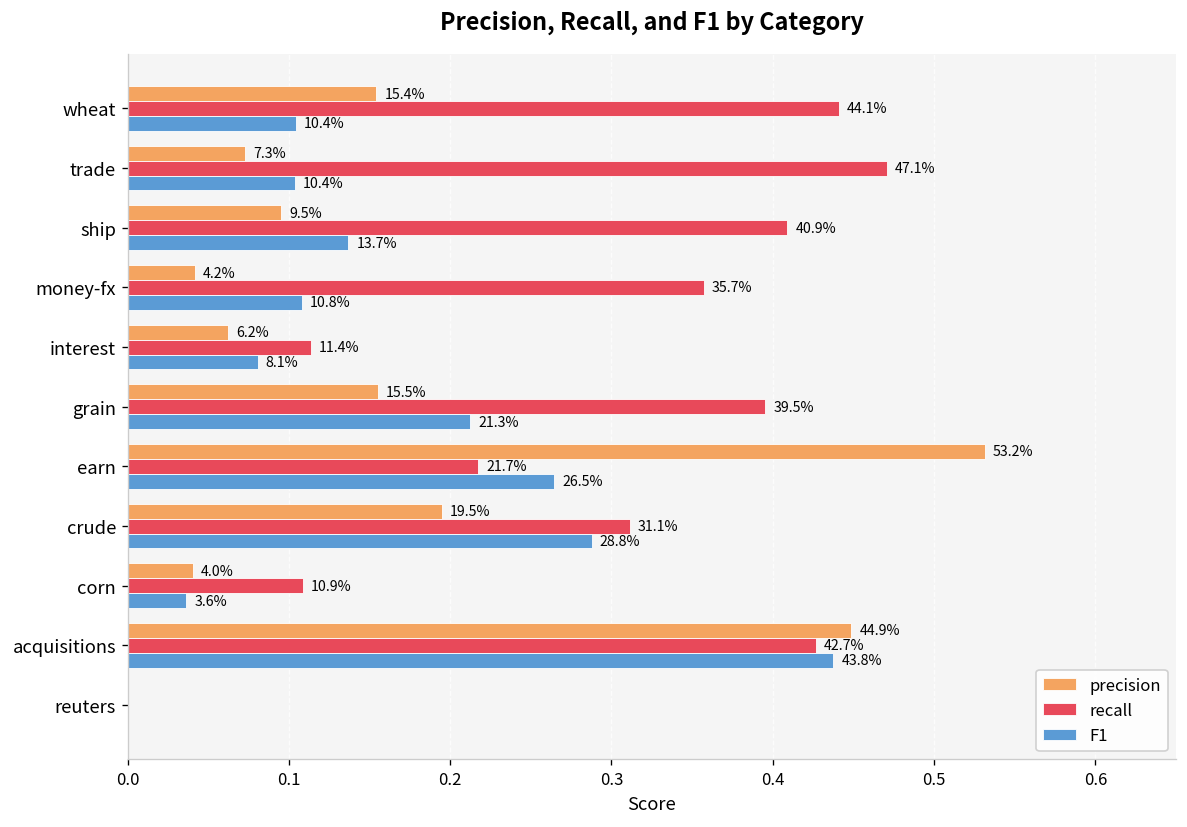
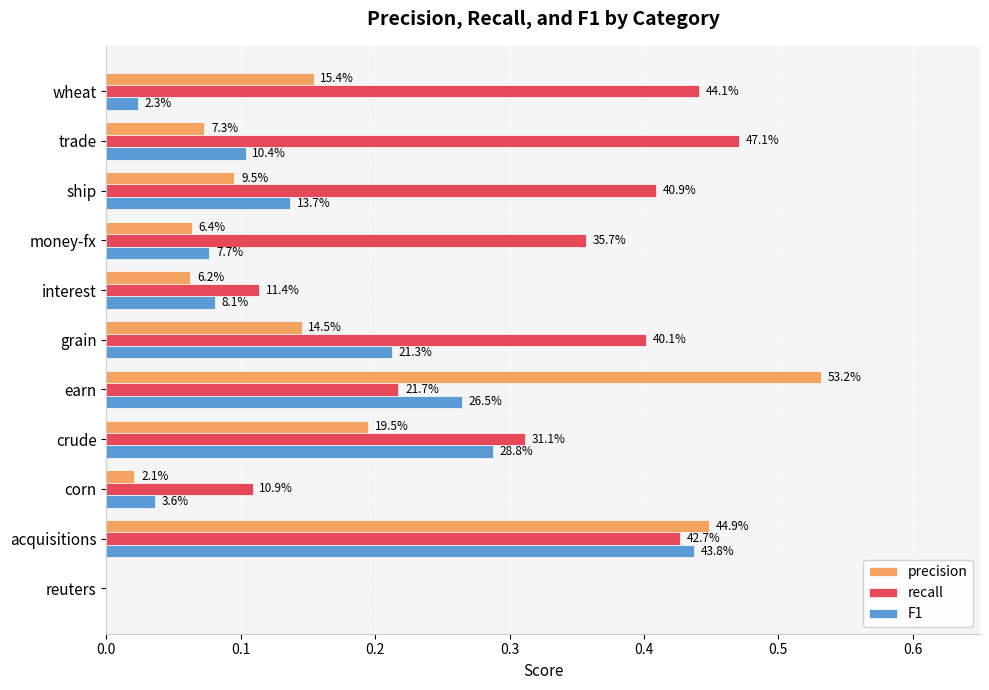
  {
    "precision": {
      "wheat": "15.4%",
      "trade": "7.3%",
      "ship": "9.5%",
-     "money-fx": "4.2%",
+     "money-fx": "6.4%",
      "interest": "6.2%",
-     "grain": "15.5%",
+     "grain": "14.5%",
      "earn": "53.2%",
      "crude": "19.5%",
-     "corn": "4.0%",
+     "corn": "2.1%",
      "acquisitions": "44.9%"
    },
    "recall": {
      "wheat": "44.1%",
      "trade": "47.1%",
      "ship": "40.9%",
      "money-fx": "35.7%",
      "interest": "11.4%",
-     "grain": "39.5%",
+     "grain": "40.1%",
      "earn": "21.7%",
      "crude": "31.1%",
      "corn": "10.9%",
      "acquisitions": "42.7%"
    },
    "F1": {
-     "wheat": "10.4%",
+     "wheat": "2.3%",
      "trade": "10.4%",
      "ship": "13.7%",
-     "money-fx": "10.8%",
+     "money-fx": "7.7%",
      "interest": "8.1%",
      "grain": "21.3%",
      "earn": "26.5%",
      "crude": "28.8%",
      "corn": "3.6%",
      "acquisitions": "43.8%"
    }
  }
